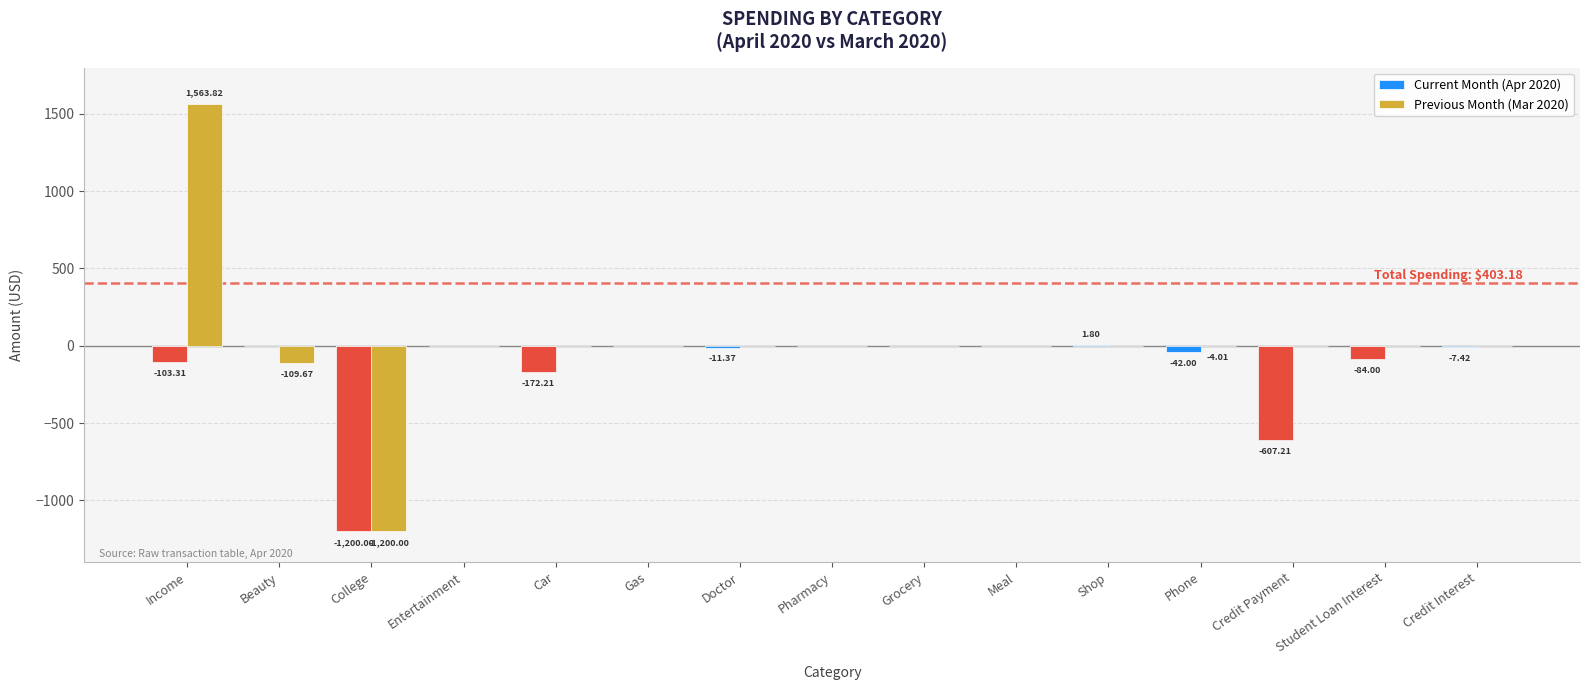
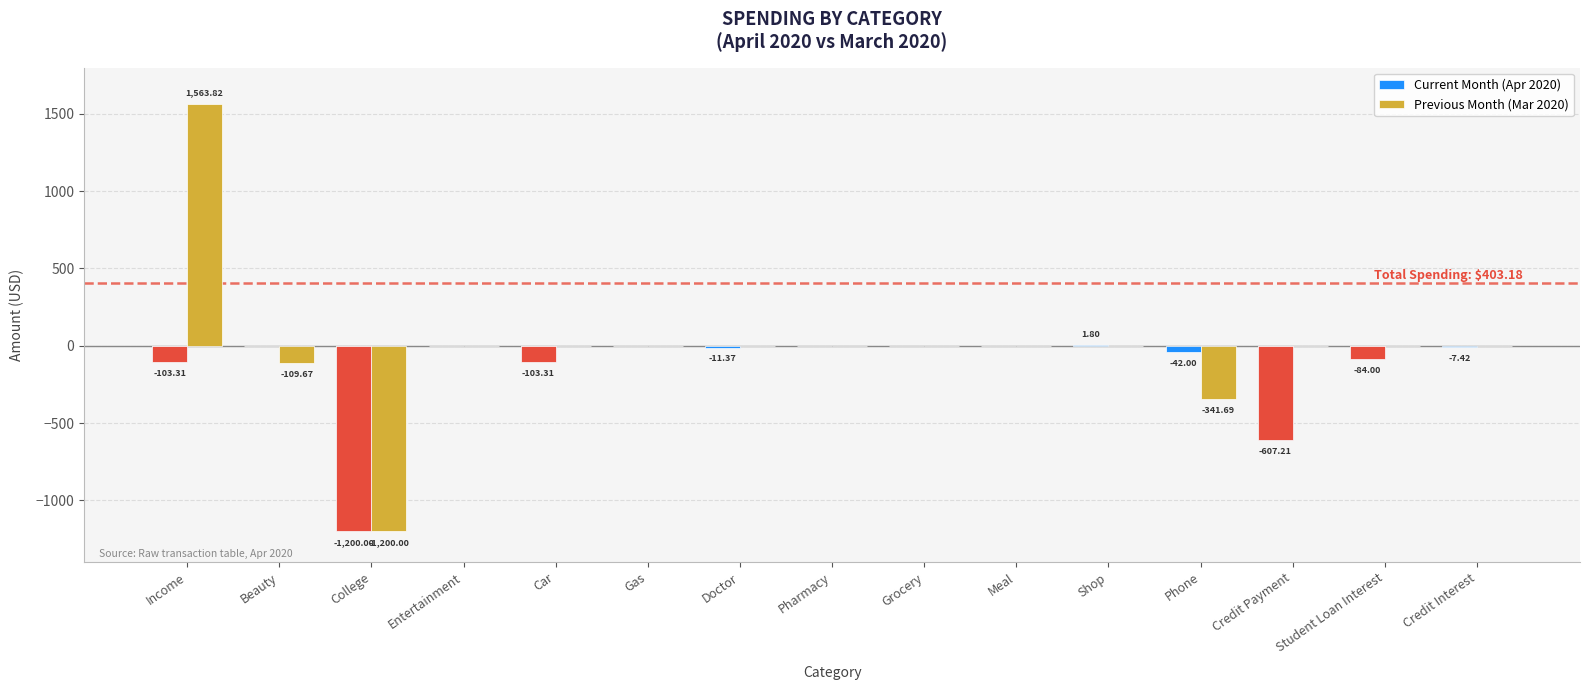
  {
    "Current Month (Apr 2020)": {
      "Income": "-103.31",
      "College": "-1,200.00",
-     "Car": "-172.21",
+     "Car": "-103.31",
      "Doctor": "-11.37",
      "Shop": "1.80",
      "Phone": "-42.00",
      "Credit Payment": "-607.21",
      "Student Loan Interest": "-84.00",
      "Credit Interest": "-7.42"
    },
    "Previous Month (Mar 2020)": {
      "Income": "1,563.82",
      "Beauty": "-109.67",
      "College": "-1,200.00",
-     "Phone": "-4.01"
+     "Phone": "-341.69"
    }
  }
